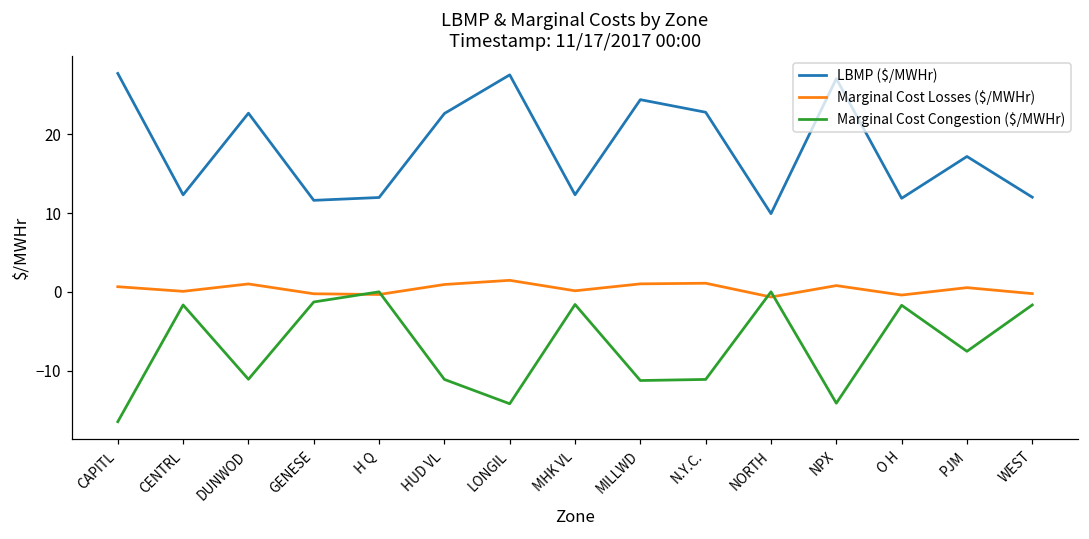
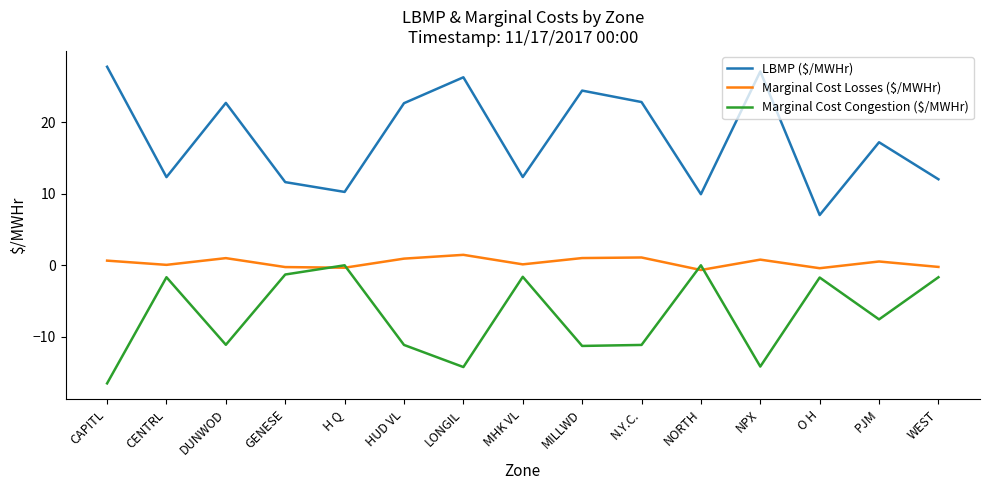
  {
    "LBMP ($/MWHr)": {
      "CAPITL": 28,
      "CENTRL": 12,
      "DUNWOD": 23,
      "GENESE": 12,
-     "H Q": 12,
+     "H Q": 10,
      "HUD VL": 23,
-     "LONGIL": 28,
+     "LONGIL": 26,
      "MHK VL": 12,
      "MILLWD": 24,
      "N.Y.C.": 23,
      "NORTH": 10,
-     "O H": 12,
+     "O H": 7,
      "PJM": 17,
      "WEST": 12
    },
    "Marginal Cost Losses ($/MWHr)": {
      "CAPITL": 1,
      "CENTRL": 0,
      "DUNWOD": 1,
      "GENESE": 0,
      "HUD VL": 1,
      "LONGIL": 1,
      "MHK VL": 0,
      "MILLWD": 1,
      "N.Y.C.": 1,
      "NORTH": -1,
      "NPX": 1,
      "O H": 0,
      "PJM": 1,
      "WEST": 0
    },
    "Marginal Cost Congestion ($/MWHr)": {
      "CAPITL": -17,
      "CENTRL": -2,
      "DUNWOD": -11,
      "GENESE": -1,
      "HUD VL": -11,
      "LONGIL": -14,
      "MHK VL": -2,
      "MILLWD": -11,
      "N.Y.C.": -11,
      "NORTH": 0,
      "NPX": -14,
      "O H": -2,
      "PJM": -8,
      "WEST": -2
    }
  }
